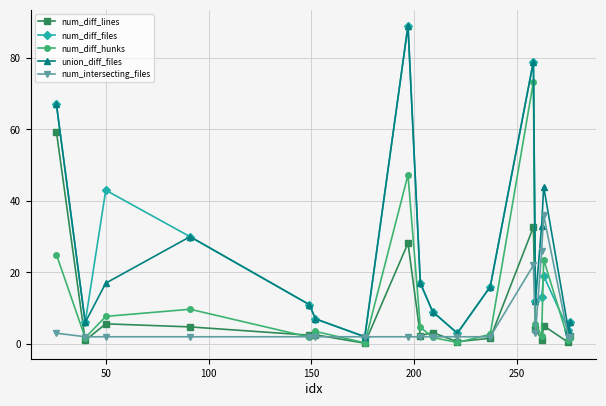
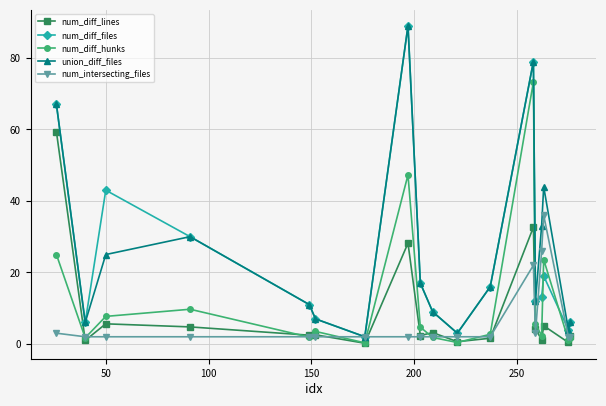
  {
    "num_diff_files": {
      "50": 43
    },
    "union_diff_files": {
-     "50": 17
+     "50": 25
    },
    "num_intersecting_files": {
      "50": 2
    }
  }
